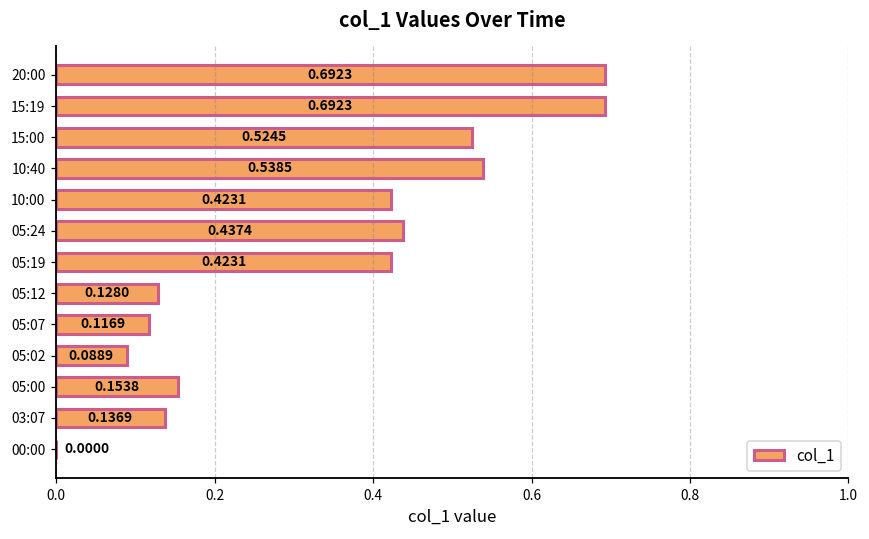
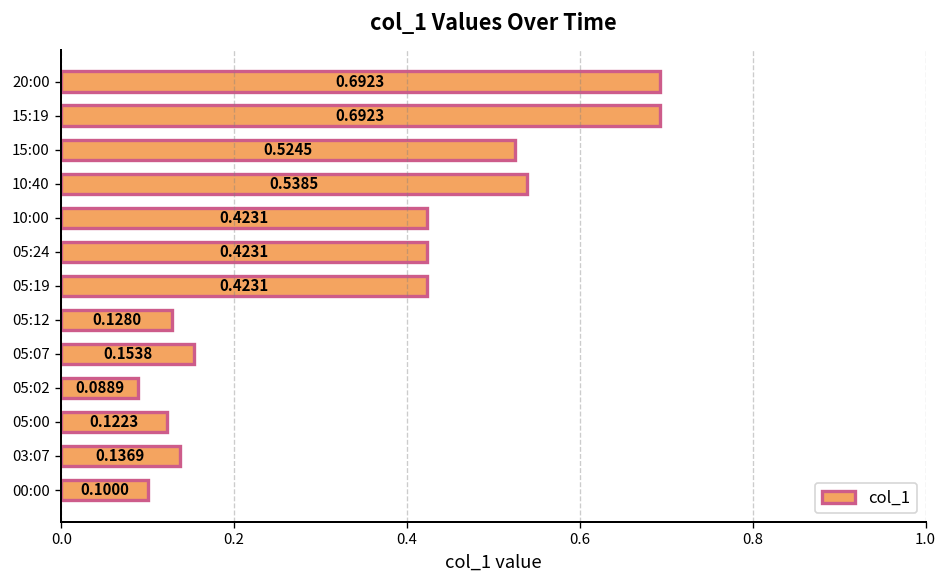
  {
    "20:00": 0.6923,
    "15:19": 0.6923,
    "15:00": 0.5245,
    "10:40": 0.5385,
    "10:00": 0.4231,
-   "05:24": 0.4374,
+   "05:24": 0.4231,
    "05:19": 0.4231,
    "05:12": 0.1280,
-   "05:07": 0.1169,
+   "05:07": 0.1538,
    "05:02": 0.0889,
-   "05:00": 0.1538,
+   "05:00": 0.1223,
    "03:07": 0.1369,
-   "00:00": 0.0000
+   "00:00": 0.1000
  }
